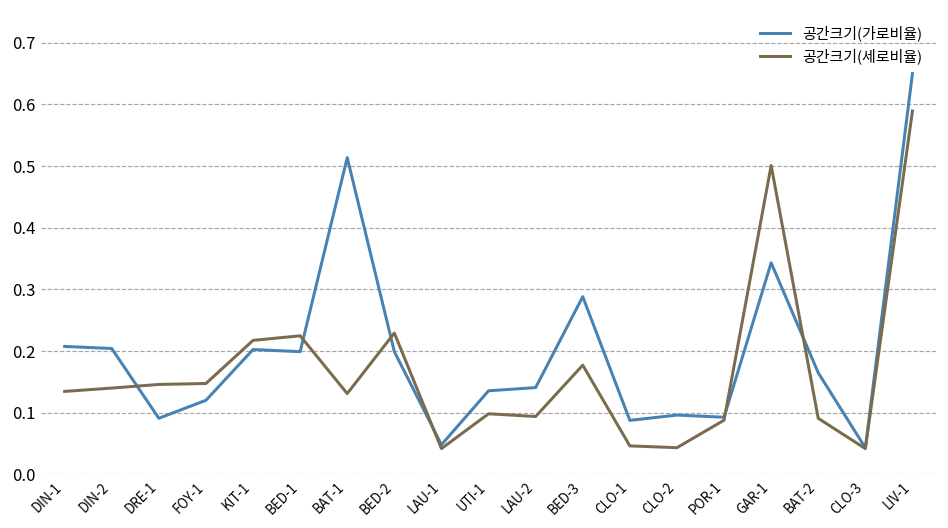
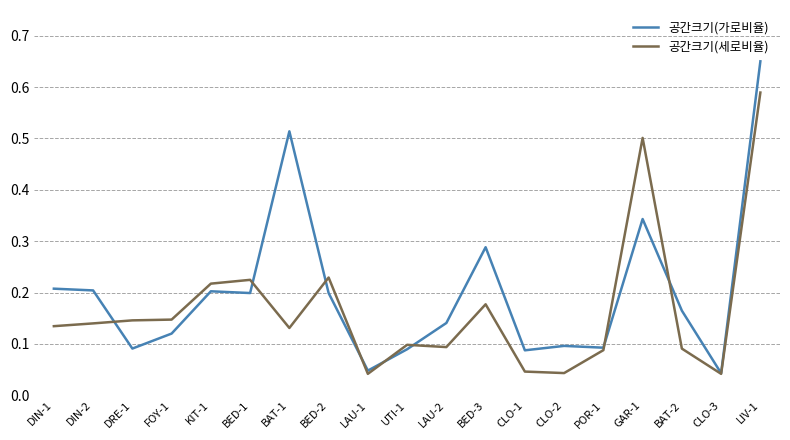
  {
    "공간크기(가로비율)": {
      "DIN-1": 0.21,
      "DIN-2": 0.20,
      "DRE-1": 0.09,
      "FOY-1": 0.12,
      "KIT-1": 0.20,
      "BED-1": 0.20,
      "BAT-1": 0.51,
      "BED-2": 0.20,
      "LAU-1": 0.05,
-     "UTI-1": 0.14,
+     "UTI-1": 0.09,
      "LAU-2": 0.14,
      "BED-3": 0.29,
      "CLO-1": 0.09,
      "CLO-2": 0.10,
      "GAR-1": 0.34,
      "BAT-2": 0.16,
      "LIV-1": 0.65
    },
    "공간크기(세로비율)": {
      "DIN-1": 0.13,
      "DIN-2": 0.14,
      "DRE-1": 0.15,
      "FOY-1": 0.15,
      "KIT-1": 0.22,
      "BED-1": 0.22,
      "BAT-1": 0.13,
      "BED-2": 0.23,
      "LAU-1": 0.04,
      "UTI-1": 0.10,
      "LAU-2": 0.09,
      "BED-3": 0.18,
      "CLO-1": 0.05,
      "CLO-2": 0.04,
      "GAR-1": 0.50,
      "BAT-2": 0.09,
      "LIV-1": 0.59
    }
  }
